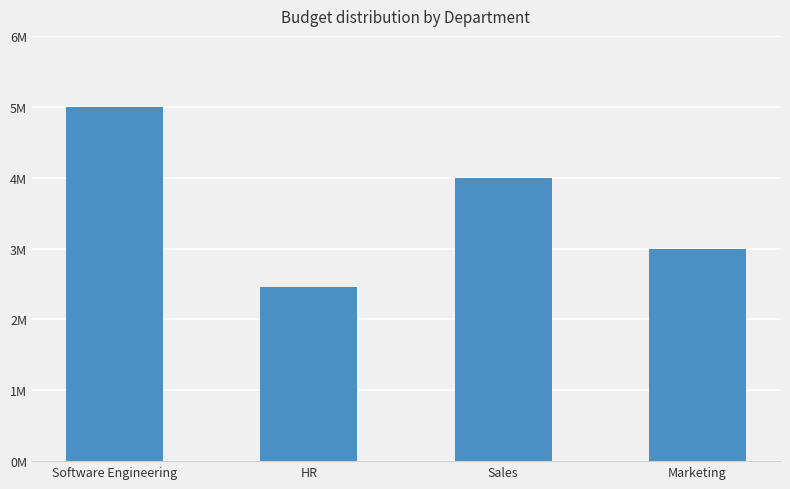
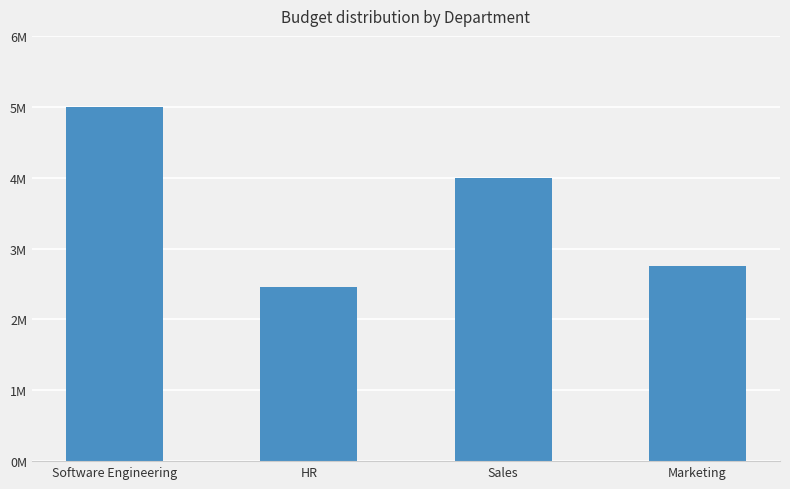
  {
    "Software Engineering": 5000000,
    "HR": 2500000,
    "Sales": 4000000,
-   "Marketing": 3000000
+   "Marketing": 2800000
  }
